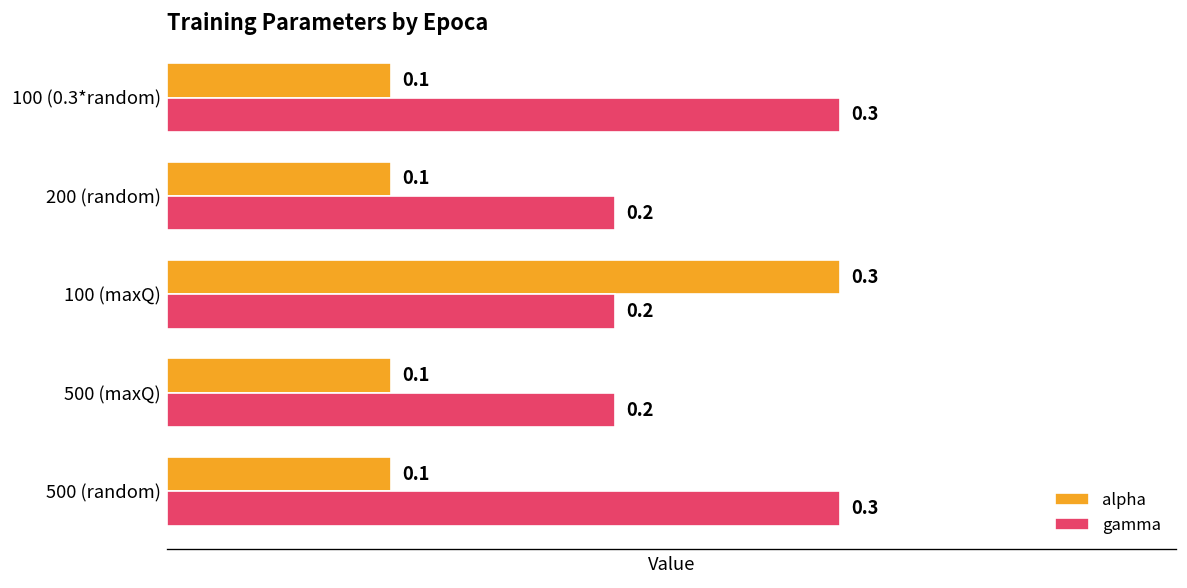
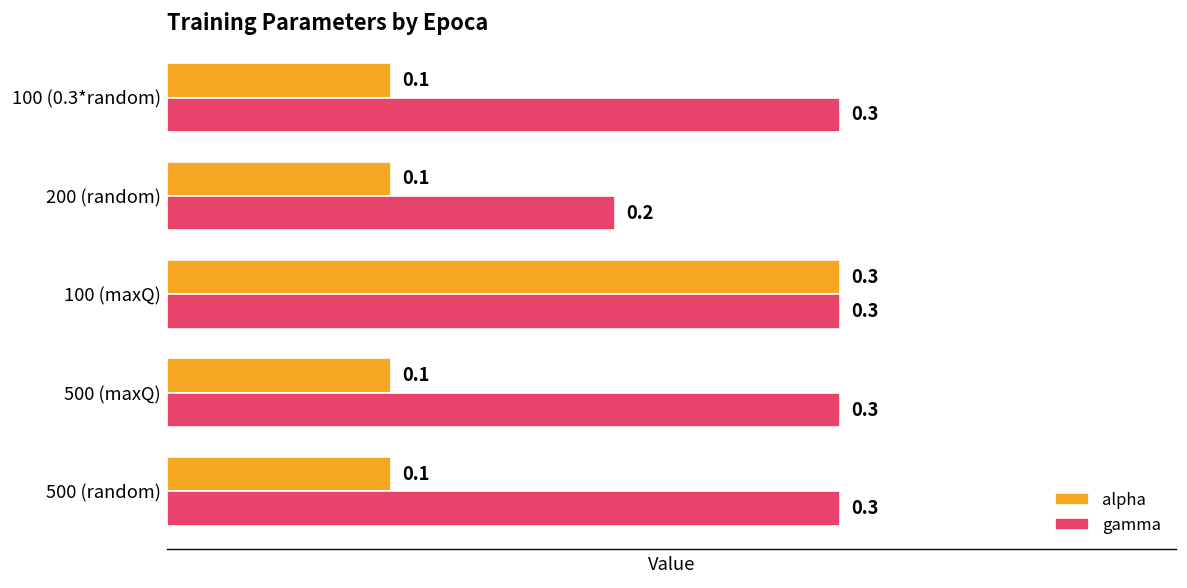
  {
    "alpha": {
      "100 (0.3*random)": 0.1,
      "200 (random)": 0.1,
      "100 (maxQ)": 0.3,
      "500 (maxQ)": 0.1,
      "500 (random)": 0.1
    },
    "gamma": {
      "100 (0.3*random)": 0.3,
      "200 (random)": 0.2,
-     "100 (maxQ)": 0.2,
-     "500 (maxQ)": 0.2,
+     "100 (maxQ)": 0.3,
+     "500 (maxQ)": 0.3,
      "500 (random)": 0.3
    }
  }
